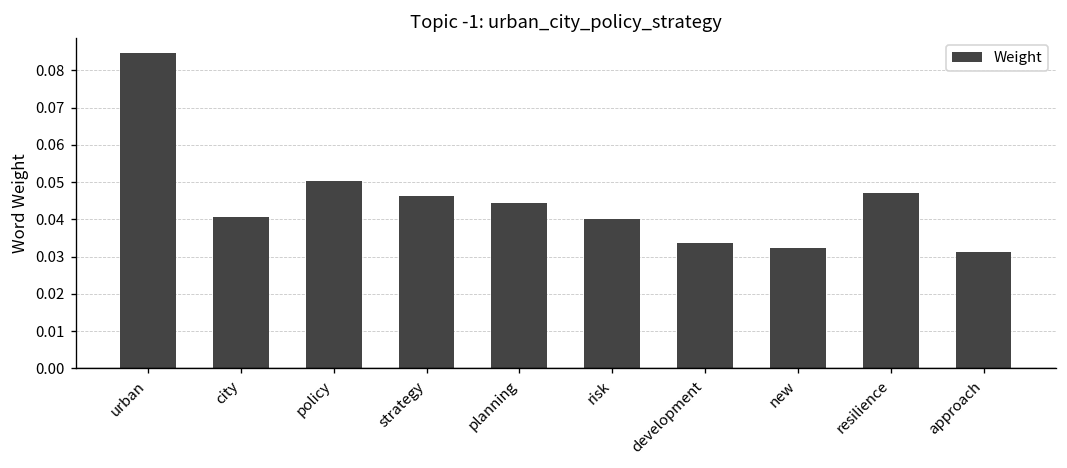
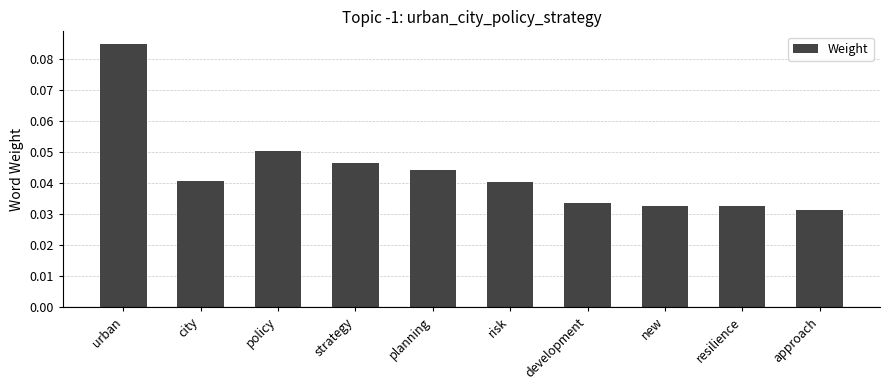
  {
    "urban": 0.085,
    "city": 0.041,
    "policy": 0.050,
    "strategy": 0.046,
    "planning": 0.044,
    "risk": 0.040,
    "development": 0.034,
    "new": 0.032,
-   "resilience": 0.047,
+   "resilience": 0.032,
    "approach": 0.031
  }
